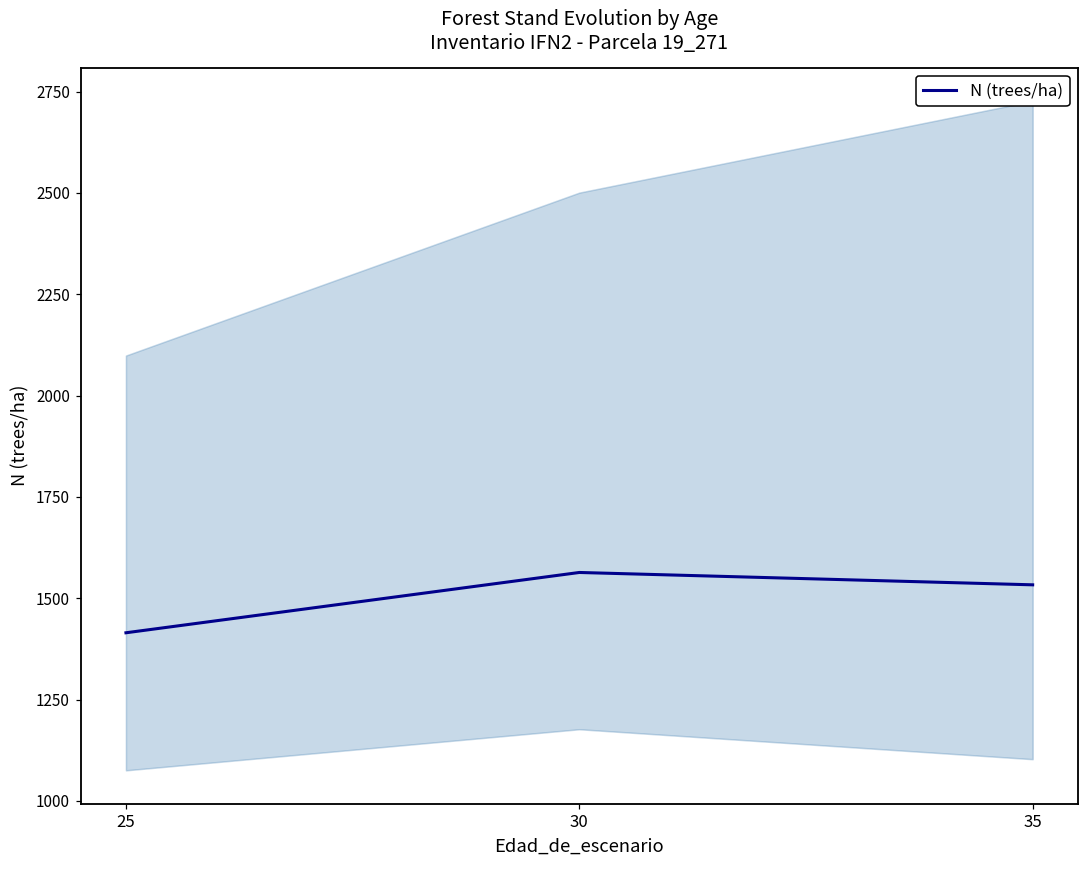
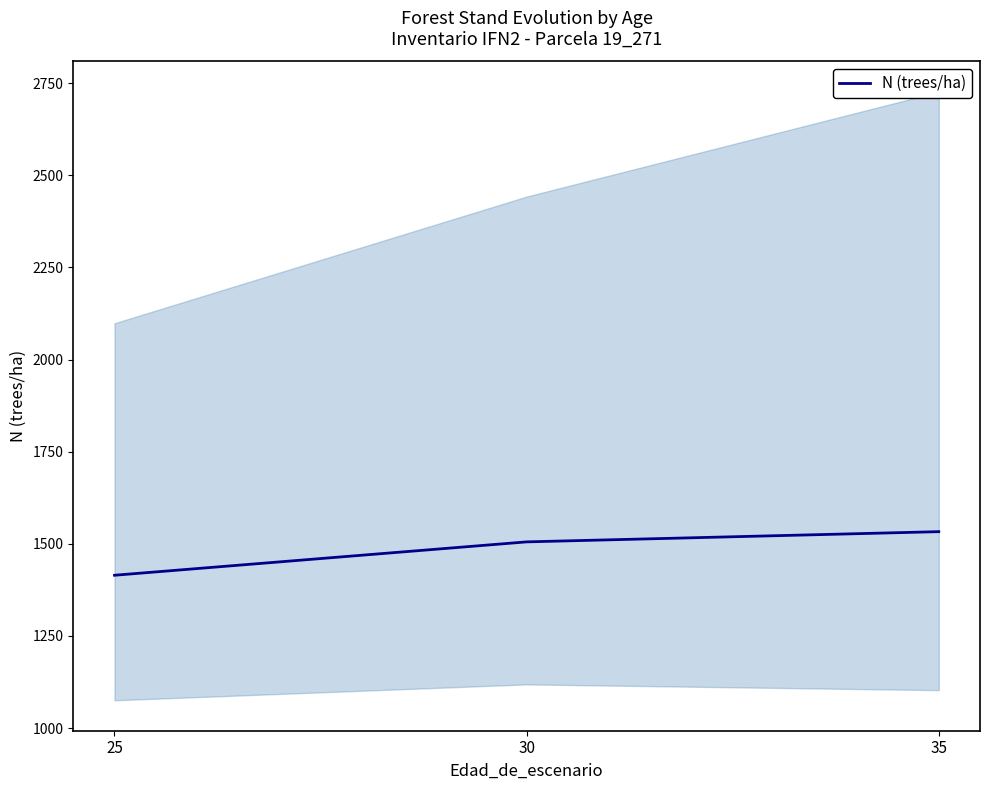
  {
    "N (trees/ha)": {
      "25": 1410,
-     "30": 1560,
+     "30": 1510,
      "35": 1530
    }
  }
